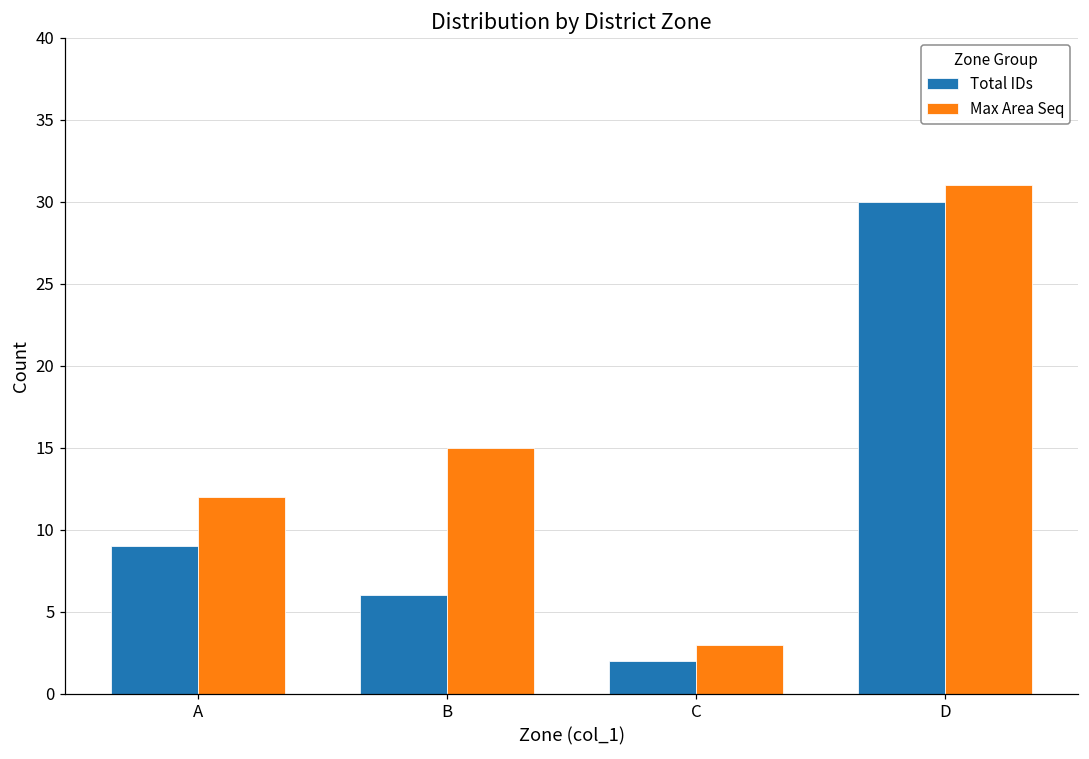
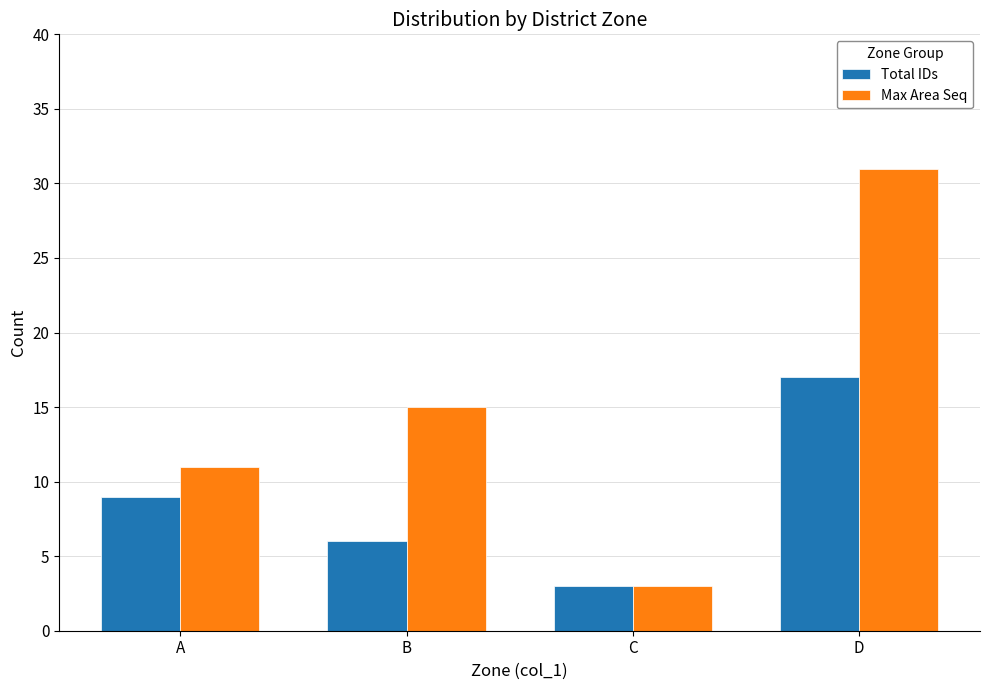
  {
    "Total IDs": {
      "A": 9,
      "B": 6,
-     "C": 2,
-     "D": 30
+     "C": 3,
+     "D": 17
    },
    "Max Area Seq": {
-     "A": 12,
+     "A": 11,
      "B": 15,
      "C": 3,
      "D": 31
    }
  }
